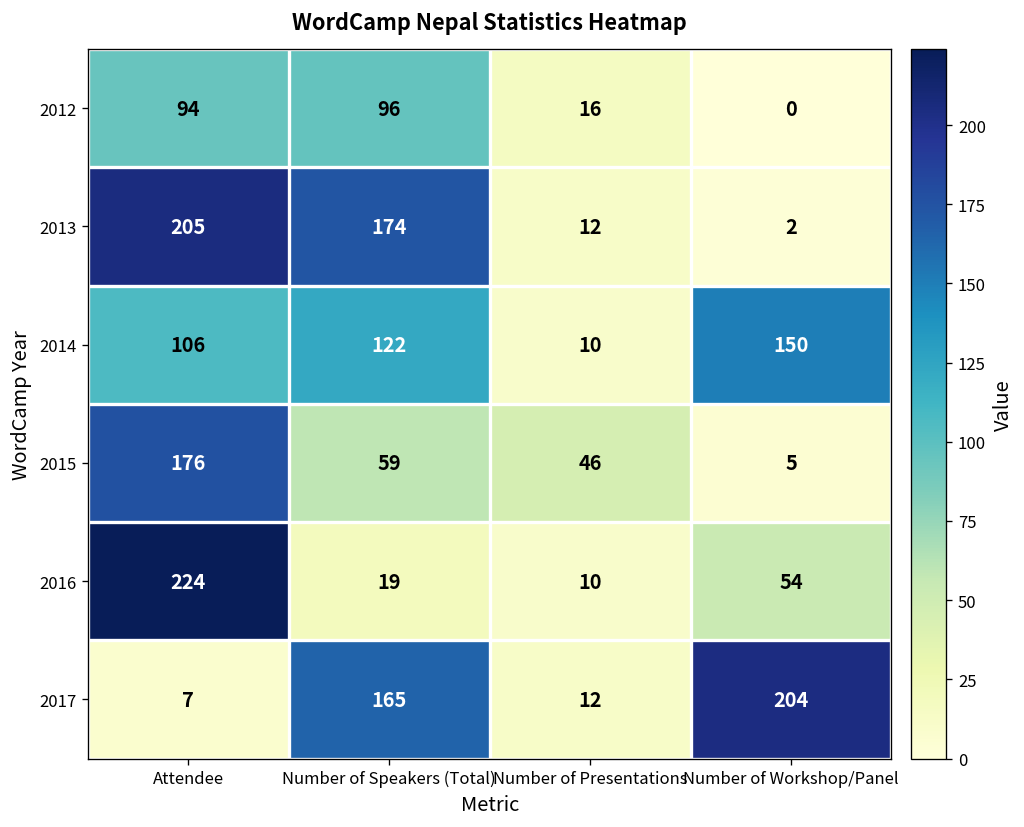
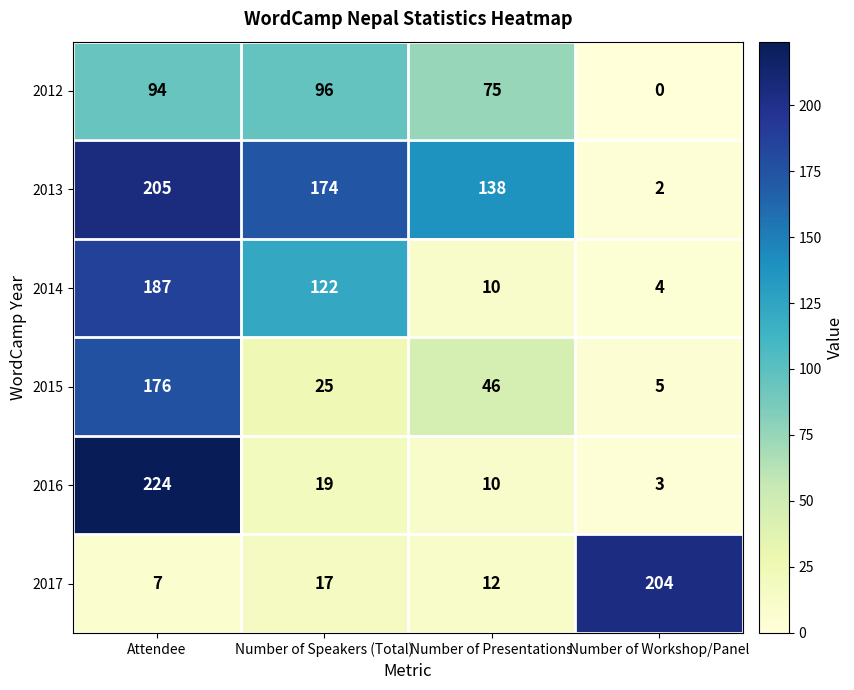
  {
    "2012": {
      "Attendee": 94,
      "Number of Speakers (Total)": 96,
-     "Number of Presentations": 16,
+     "Number of Presentations": 75,
      "Number of Workshop/Panel": 0
    },
    "2013": {
      "Attendee": 205,
      "Number of Speakers (Total)": 174,
-     "Number of Presentations": 12,
+     "Number of Presentations": 138,
      "Number of Workshop/Panel": 2
    },
    "2014": {
-     "Attendee": 106,
+     "Attendee": 187,
      "Number of Speakers (Total)": 122,
      "Number of Presentations": 10,
-     "Number of Workshop/Panel": 150
+     "Number of Workshop/Panel": 4
    },
    "2015": {
      "Attendee": 176,
-     "Number of Speakers (Total)": 59,
+     "Number of Speakers (Total)": 25,
      "Number of Presentations": 46,
      "Number of Workshop/Panel": 5
    },
    "2016": {
      "Attendee": 224,
      "Number of Speakers (Total)": 19,
      "Number of Presentations": 10,
-     "Number of Workshop/Panel": 54
+     "Number of Workshop/Panel": 3
    },
    "2017": {
      "Attendee": 7,
-     "Number of Speakers (Total)": 165,
+     "Number of Speakers (Total)": 17,
      "Number of Presentations": 12,
      "Number of Workshop/Panel": 204
    }
  }
